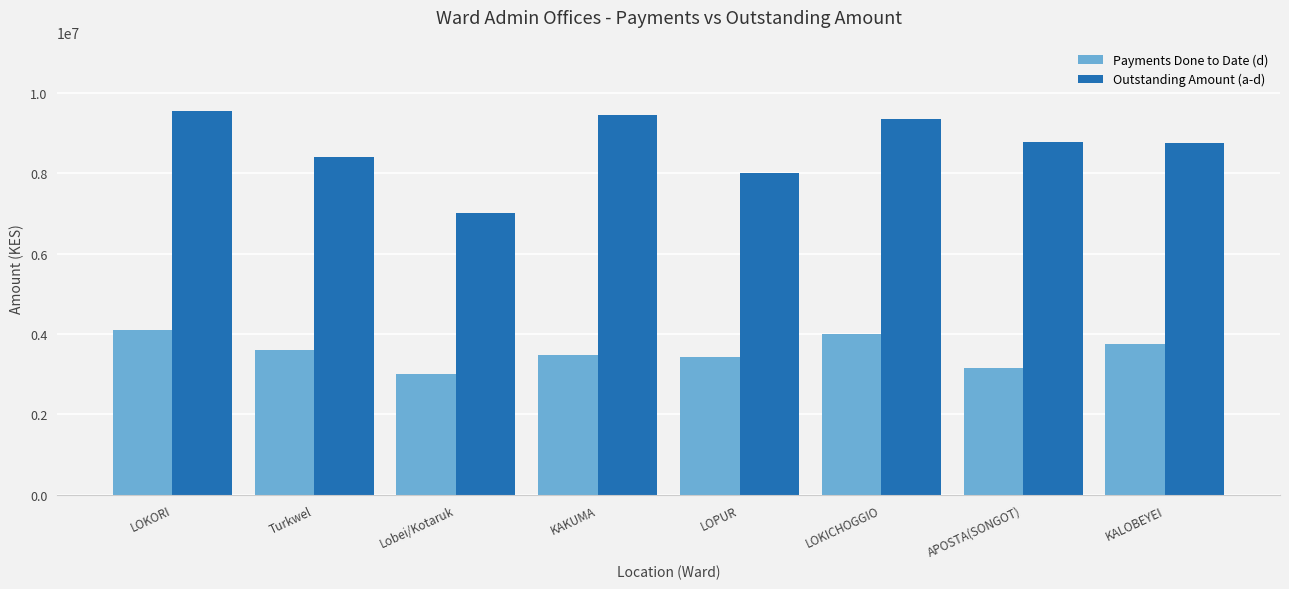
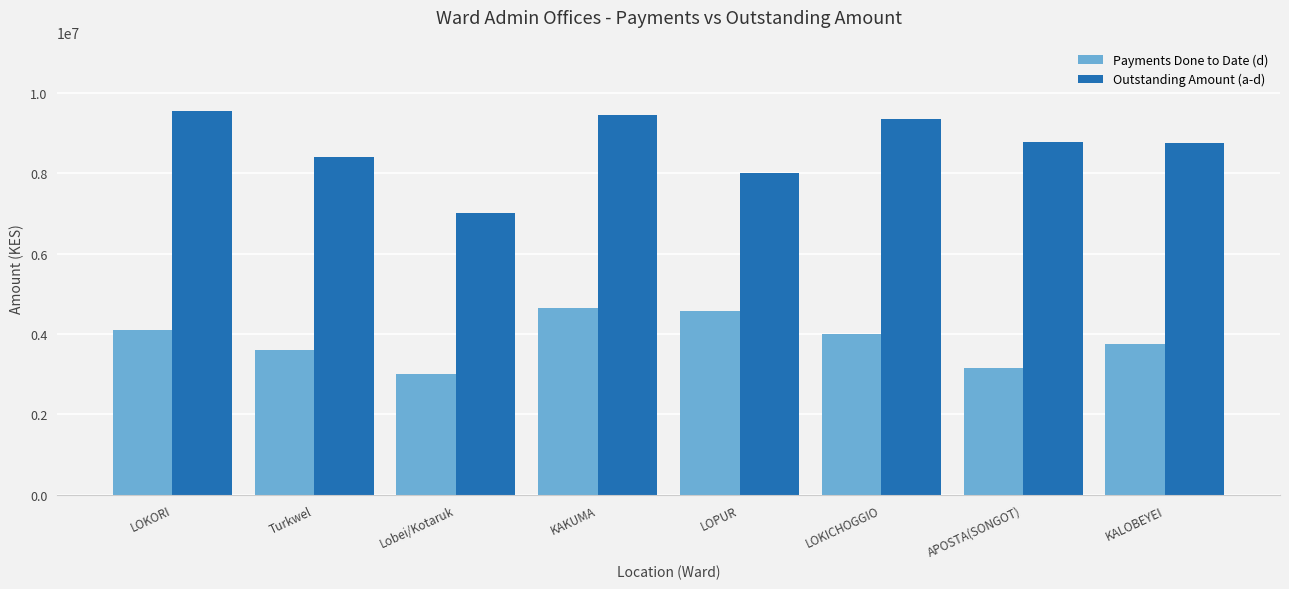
  {
    "Payments Done to Date (d)": {
      "LOKORI": 4100000,
      "Turkwel": 3600000,
      "Lobei/Kotaruk": 3000000,
-     "KAKUMA": 3500000,
-     "LOPUR": 3400000,
+     "KAKUMA": 4700000,
+     "LOPUR": 4600000,
      "LOKICHOGGIO": 4000000,
      "APOSTA(SONGOT)": 3100000,
      "KALOBEYEI": 3700000
    },
    "Outstanding Amount (a-d)": {
      "LOKORI": 9500000,
      "Turkwel": 8400000,
      "Lobei/Kotaruk": 7000000,
      "KAKUMA": 9500000,
      "LOPUR": 8000000,
      "LOKICHOGGIO": 9300000,
      "APOSTA(SONGOT)": 8800000,
      "KALOBEYEI": 8700000
    }
  }
